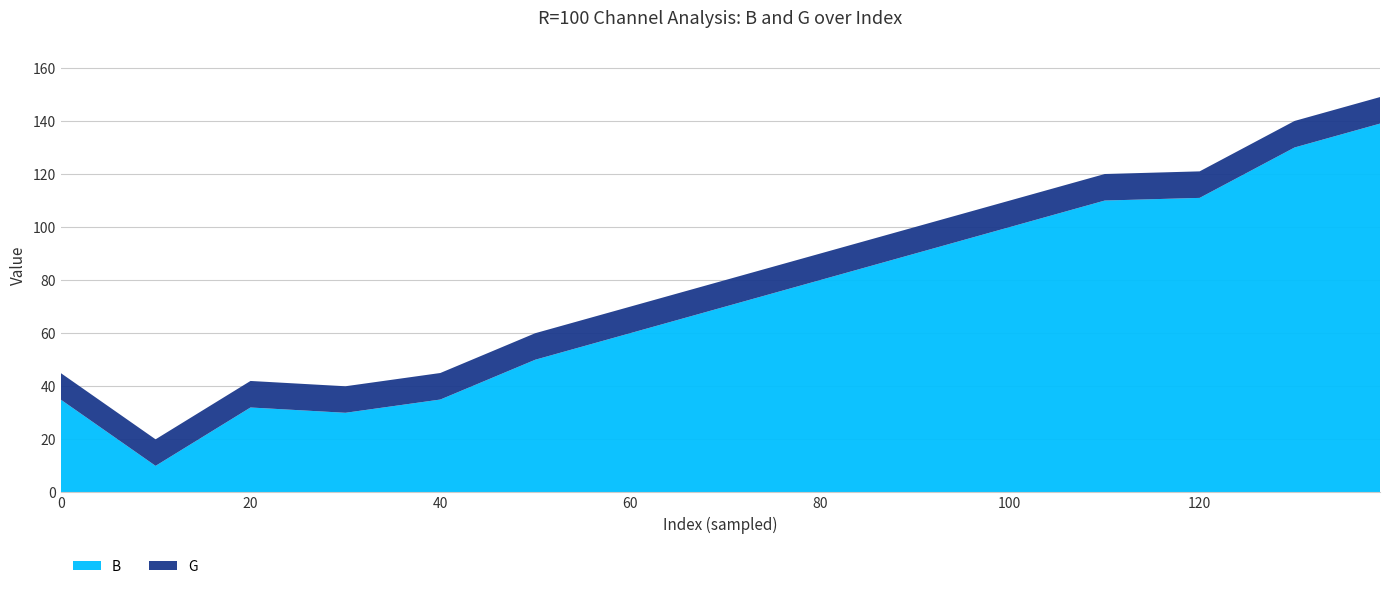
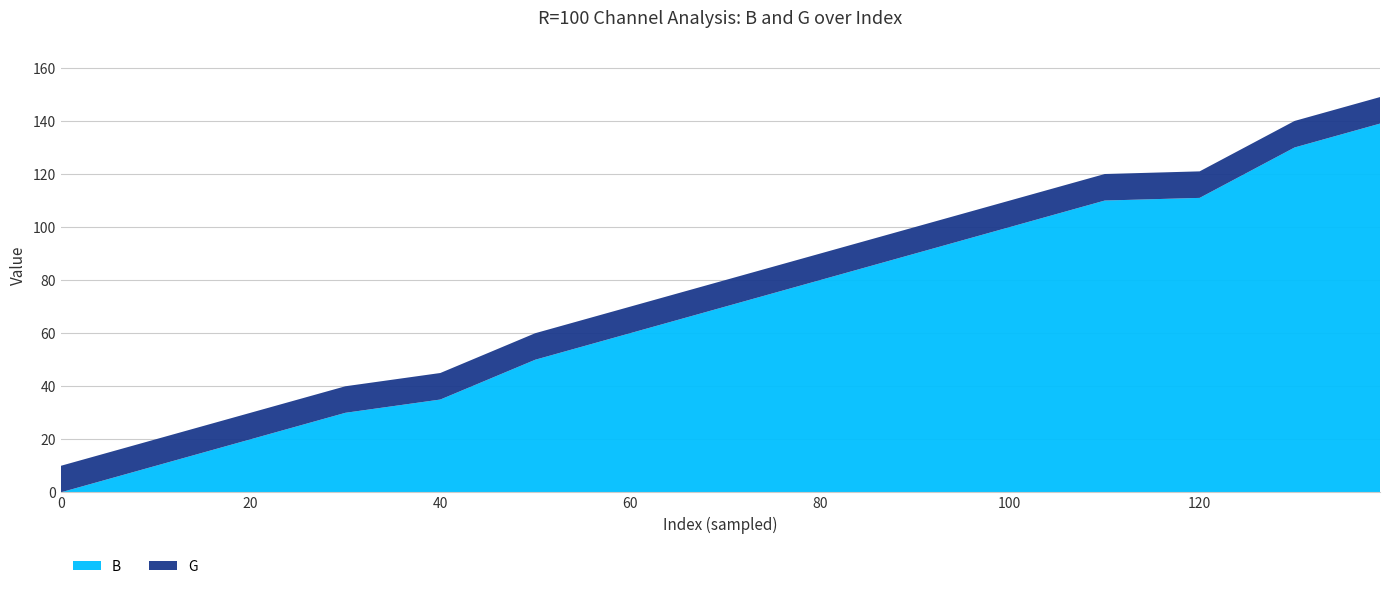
  {
    "B": {
-     "0": 35,
-     "20": 32,
+     "0": 0,
+     "20": 20,
      "40": 35,
      "60": 60,
      "80": 80,
      "100": 100,
      "120": 111
    },
    "G": {
      "0": 10,
      "20": 10,
      "40": 10,
      "60": 10,
      "80": 10,
      "100": 10,
      "120": 10
    }
  }
